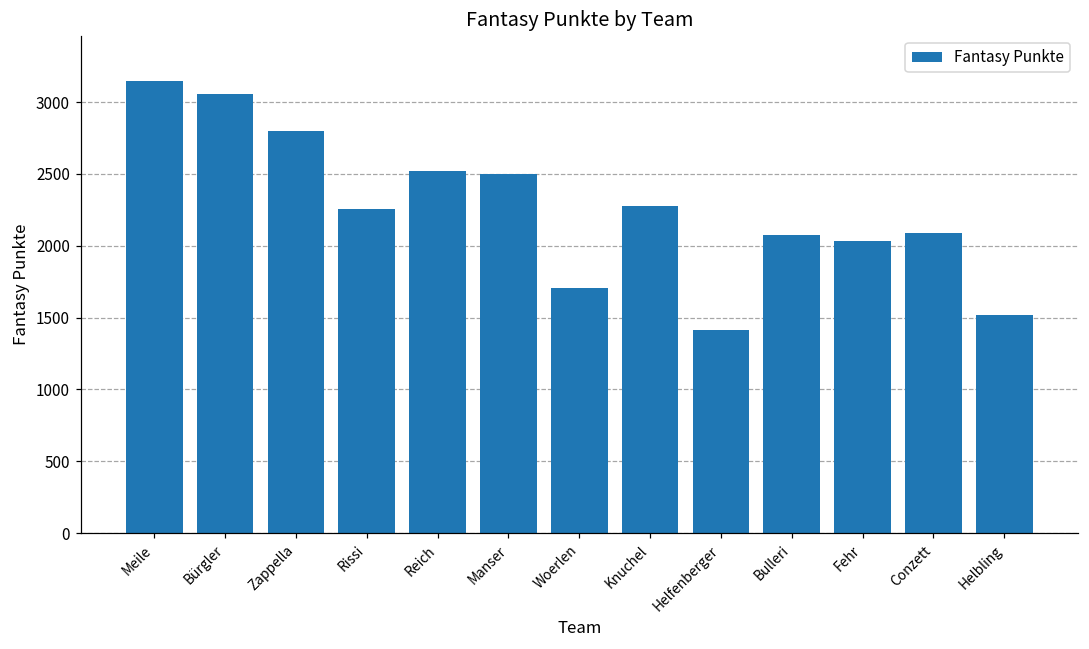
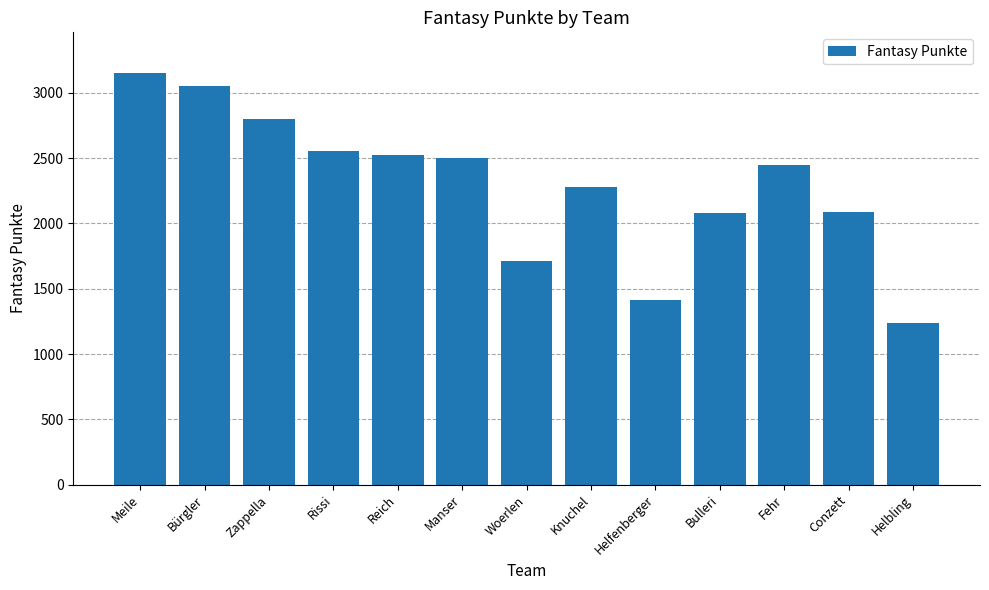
  {
    "Meile": 3150,
    "Bürgler": 3060,
    "Zappella": 2800,
-   "Rissi": 2250,
+   "Rissi": 2550,
    "Reich": 2520,
    "Manser": 2500,
    "Woerlen": 1710,
    "Knuchel": 2280,
    "Helfenberger": 1410,
    "Bulleri": 2080,
-   "Fehr": 2040,
+   "Fehr": 2450,
    "Conzett": 2090,
-   "Helbling": 1520
+   "Helbling": 1230
  }
